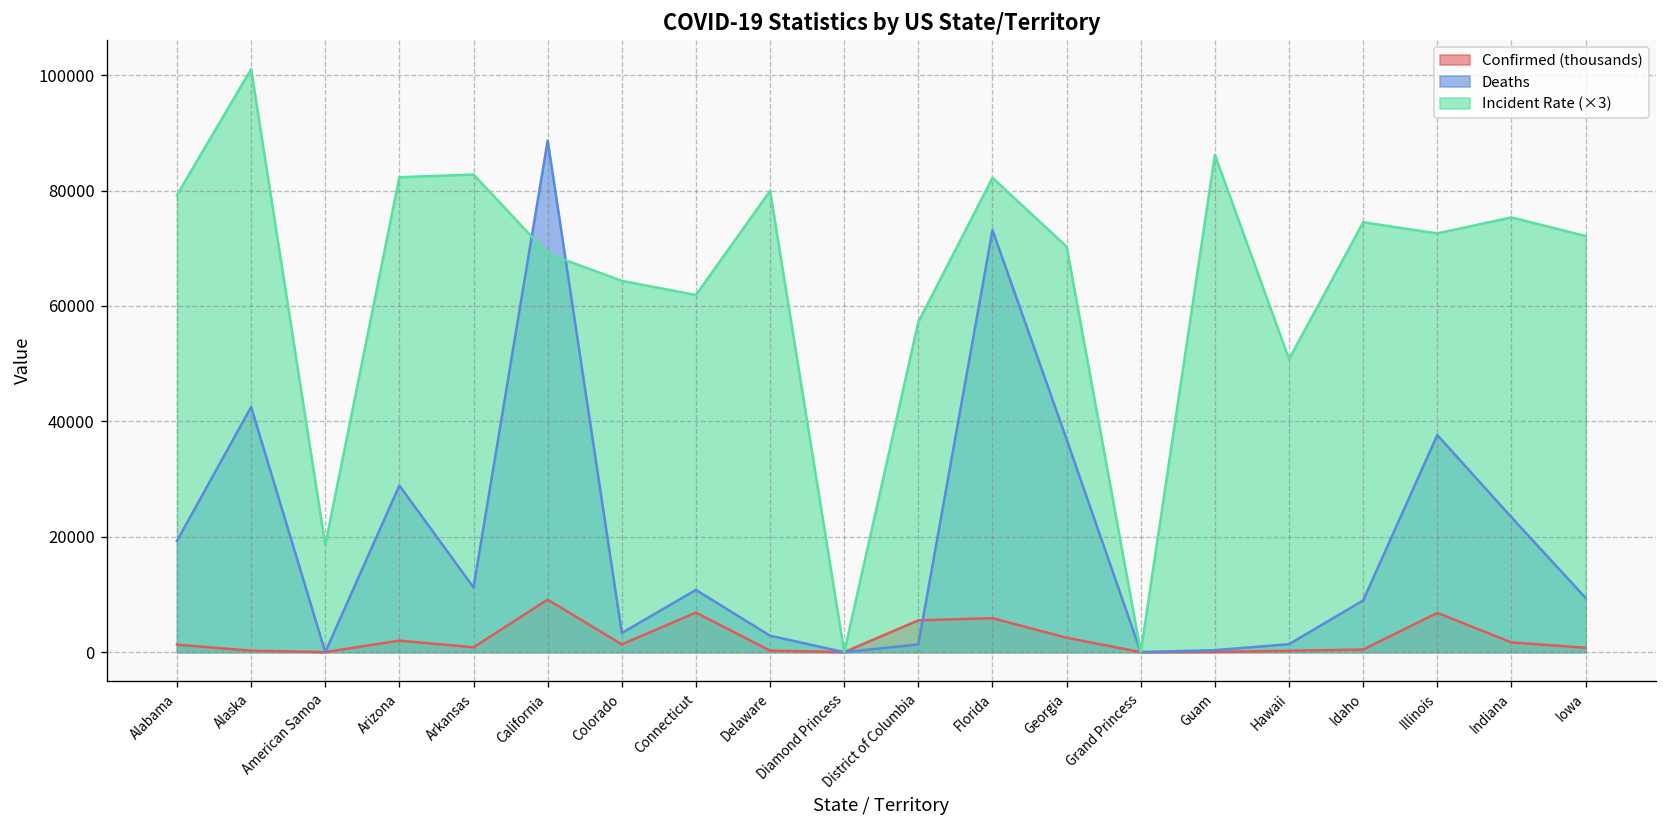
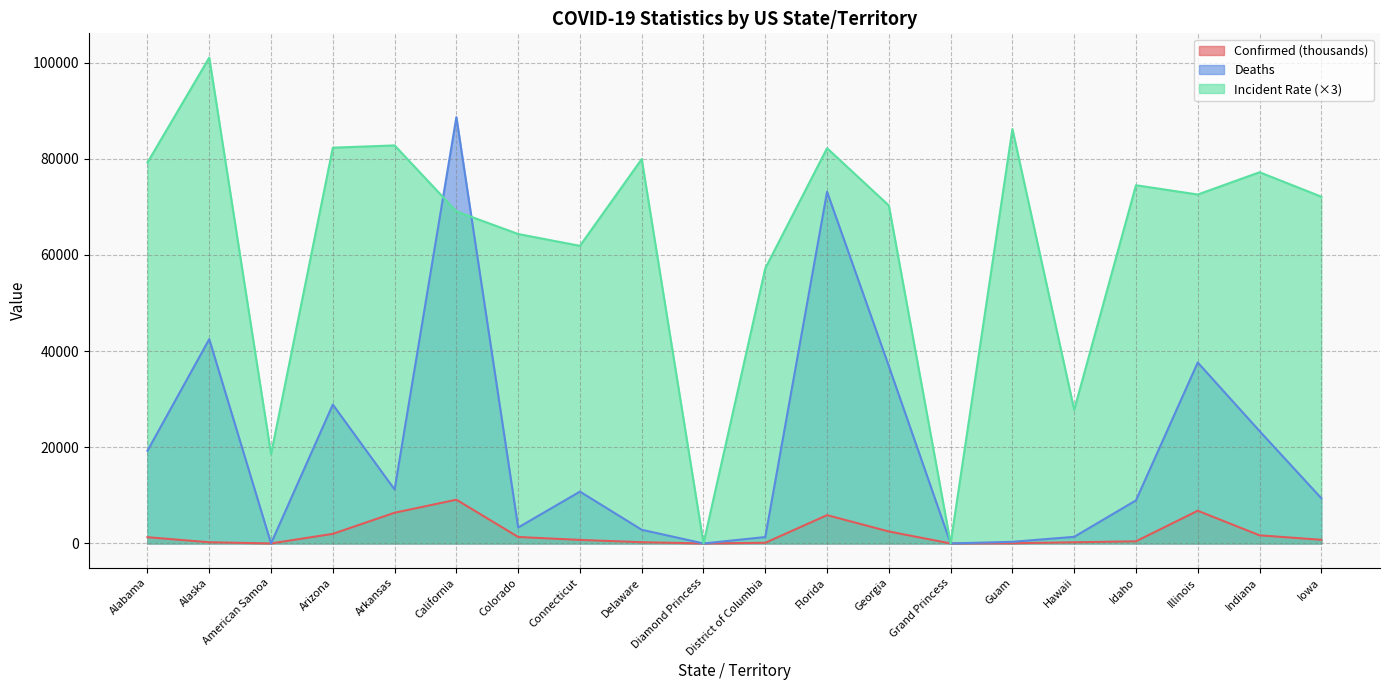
  {
    "Confirmed (thousands)": {
      "Alabama": 1000,
      "Alaska": 0,
      "Arizona": 2000,
-     "Arkansas": 1000,
+     "Arkansas": 6000,
      "California": 9000,
      "Colorado": 1000,
-     "Connecticut": 7000,
+     "Connecticut": 1000,
      "Delaware": 0,
-     "District of Columbia": 6000,
+     "District of Columbia": 0,
      "Florida": 6000,
      "Georgia": 2000,
      "Hawaii": 0,
      "Idaho": 0,
      "Illinois": 7000,
      "Indiana": 2000,
      "Iowa": 1000
    },
    "Deaths": {
      "Alabama": 19000,
      "Alaska": 42000,
      "Arizona": 29000,
      "Arkansas": 11000,
      "California": 89000,
      "Colorado": 3000,
      "Connecticut": 11000,
      "Delaware": 3000,
      "District of Columbia": 1000,
      "Florida": 73000,
      "Georgia": 37000,
      "Hawaii": 1000,
      "Idaho": 9000,
      "Illinois": 38000,
      "Indiana": 23000,
      "Iowa": 9000
    },
    "Incident Rate (×3)": {
      "Alabama": 79000,
      "Alaska": 101000,
      "American Samoa": 19000,
      "Arizona": 82000,
      "Arkansas": 83000,
      "California": 69000,
      "Colorado": 64000,
      "Connecticut": 62000,
      "Delaware": 80000,
      "District of Columbia": 57000,
      "Florida": 82000,
      "Georgia": 70000,
      "Guam": 86000,
-     "Hawaii": 51000,
+     "Hawaii": 28000,
      "Idaho": 75000,
      "Illinois": 73000,
-     "Indiana": 75000,
+     "Indiana": 77000,
      "Iowa": 72000
    }
  }
